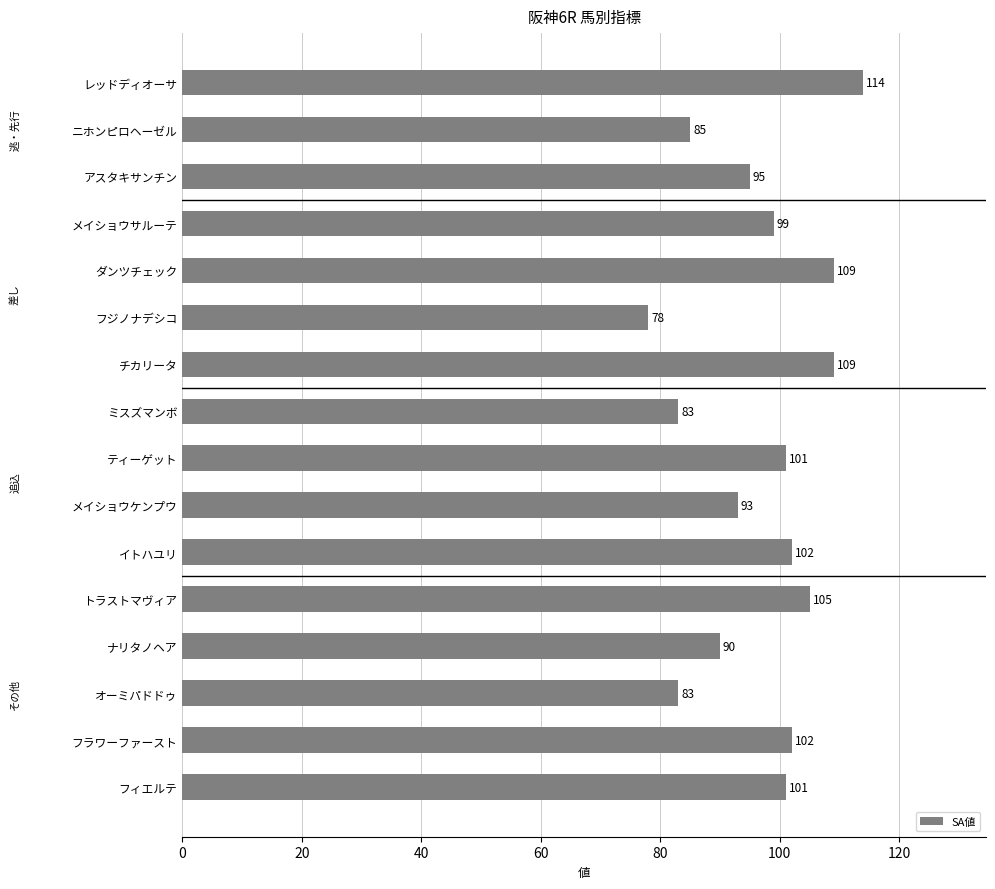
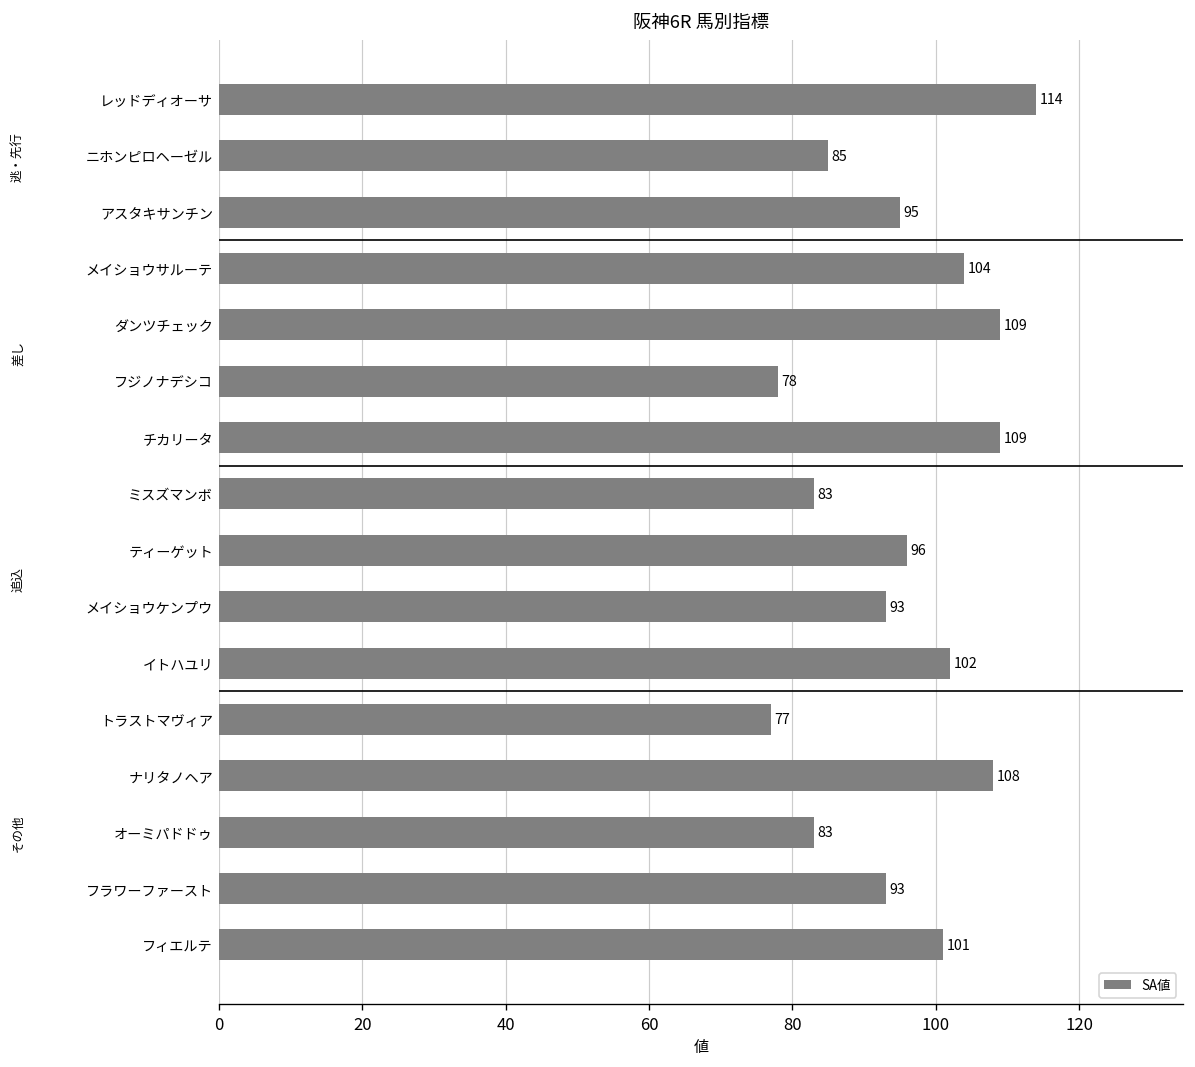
  {
    "レッドディオーサ": 114,
    "ニホンピロヘーゼル": 85,
    "アスタキサンチン": 95,
-   "メイショウサルーテ": 99,
+   "メイショウサルーテ": 104,
    "ダンツチェック": 109,
    "フジノナデシコ": 78,
    "チカリータ": 109,
    "ミスズマンボ": 83,
-   "ティーゲット": 101,
+   "ティーゲット": 96,
    "メイショウケンプウ": 93,
    "イトハユリ": 102,
-   "トラストマヴィア": 105,
-   "ナリタノヘア": 90,
+   "トラストマヴィア": 77,
+   "ナリタノヘア": 108,
    "オーミパドドゥ": 83,
-   "フラワーファースト": 102,
+   "フラワーファースト": 93,
    "フィエルテ": 101
  }
